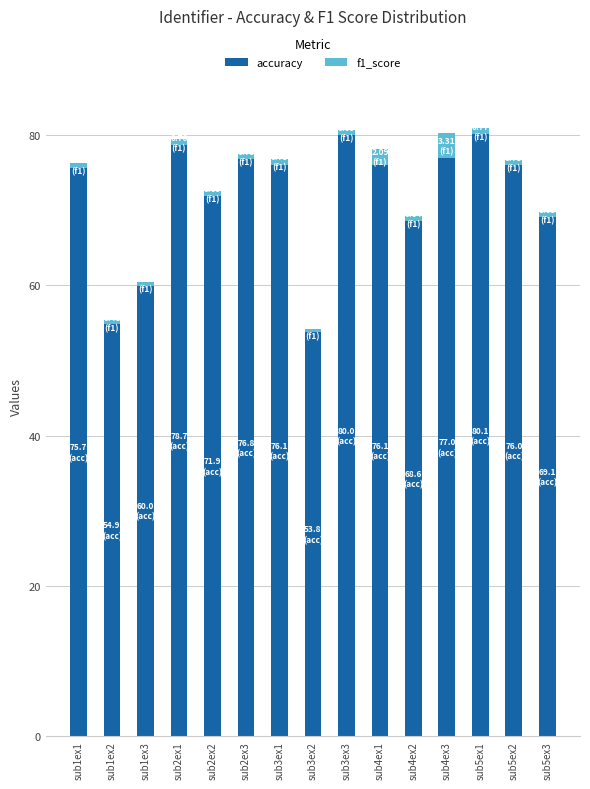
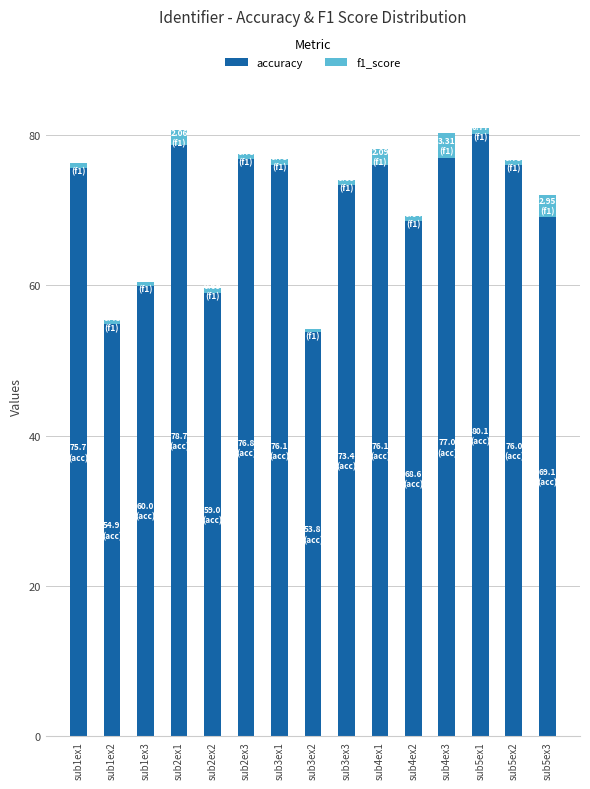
  {
    "accuracy": {
      "sub1ex1": 75.7,
      "sub1ex2": 54.9,
      "sub1ex3": 60.0,
      "sub2ex1": 78.7,
-     "sub2ex2": 71.9,
+     "sub2ex2": 59.0,
      "sub2ex3": 76.8,
      "sub3ex1": 76.1,
      "sub3ex2": 53.8,
-     "sub3ex3": 80.0,
+     "sub3ex3": 73.4,
      "sub4ex1": 76.1,
      "sub4ex2": 68.6,
      "sub4ex3": 77.0,
      "sub5ex1": 80.1,
      "sub5ex2": 76.0,
      "sub5ex3": 69.1
    },
    "f1_score": {
      "sub1ex1": 0.70,
      "sub1ex2": 0.48,
      "sub1ex3": 0.52,
-     "sub2ex1": 0.76,
+     "sub2ex1": 2.06,
      "sub2ex2": 0.69,
      "sub2ex3": 0.75,
      "sub3ex1": 0.73,
      "sub3ex3": 0.69,
      "sub4ex1": 2.09,
      "sub4ex2": 0.64,
      "sub4ex3": 3.31,
      "sub5ex1": 0.77,
      "sub5ex2": 0.73,
-     "sub5ex3": 0.65
+     "sub5ex3": 2.95
    }
  }
